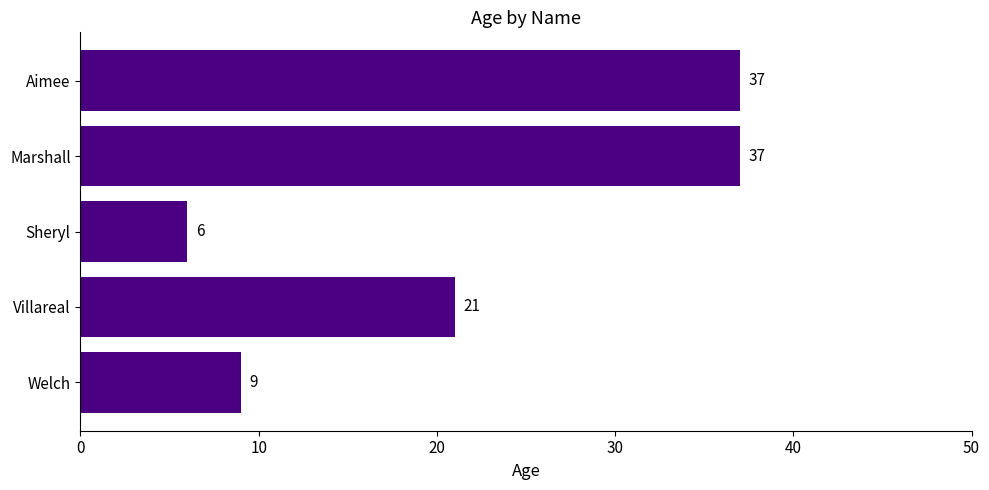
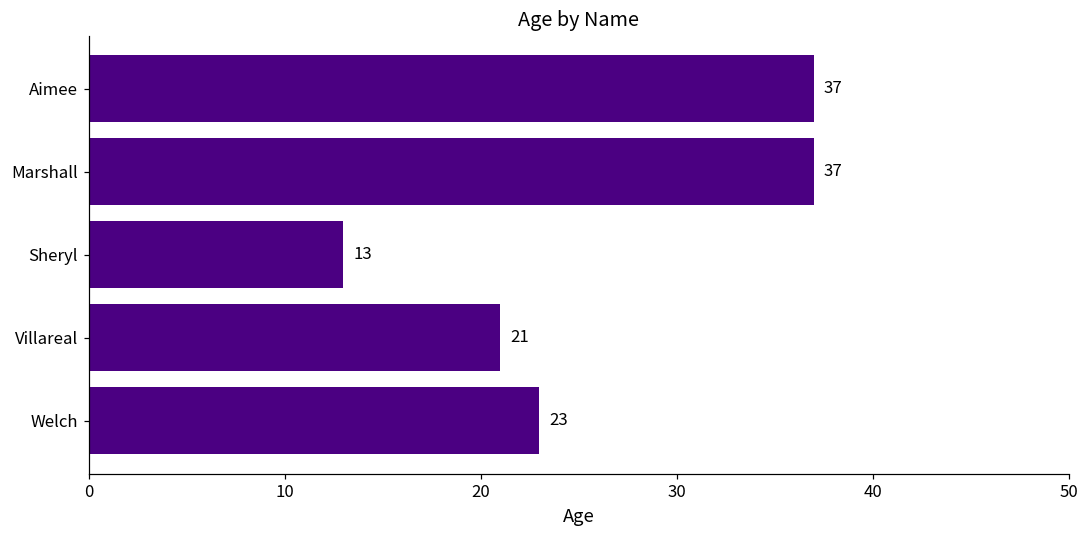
  {
    "Aimee": 37,
    "Marshall": 37,
-   "Sheryl": 6,
+   "Sheryl": 13,
    "Villareal": 21,
-   "Welch": 9
+   "Welch": 23
  }
